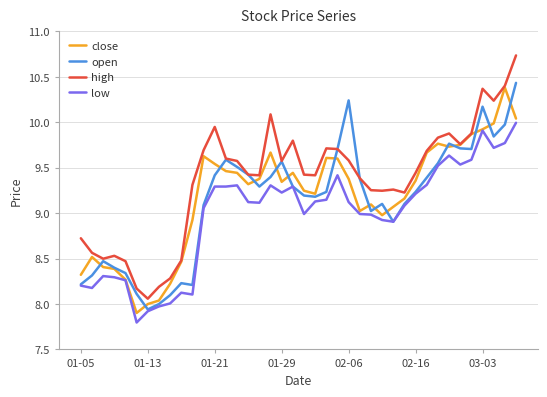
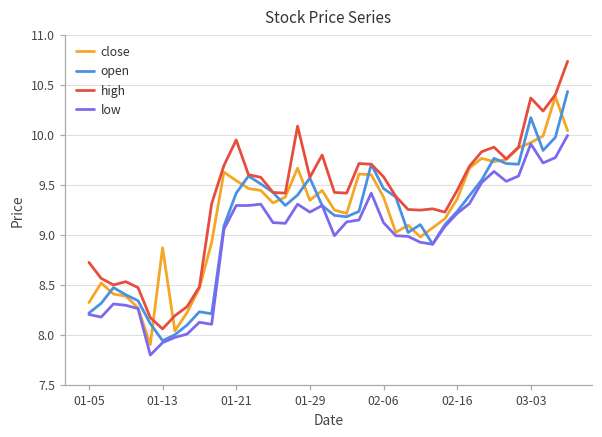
  {
    "close": {
      "01-05": 8.3,
-     "01-13": 8.0,
+     "01-13": 8.9,
      "01-21": 9.5,
      "01-29": 9.3,
      "02-06": 9.4,
      "02-16": 9.4
    },
    "open": {
      "01-21": 9.4,
-     "02-06": 10.2,
+     "02-06": 9.5,
      "03-03": 10.2
    },
    "high": {
      "01-05": 8.7,
      "01-13": 8.1,
      "01-21": 9.9,
      "02-06": 9.6,
      "02-16": 9.4,
      "03-03": 10.4
    },
    "low": {
      "01-21": 9.3,
      "01-29": 9.2,
      "02-06": 9.1
    }
  }
